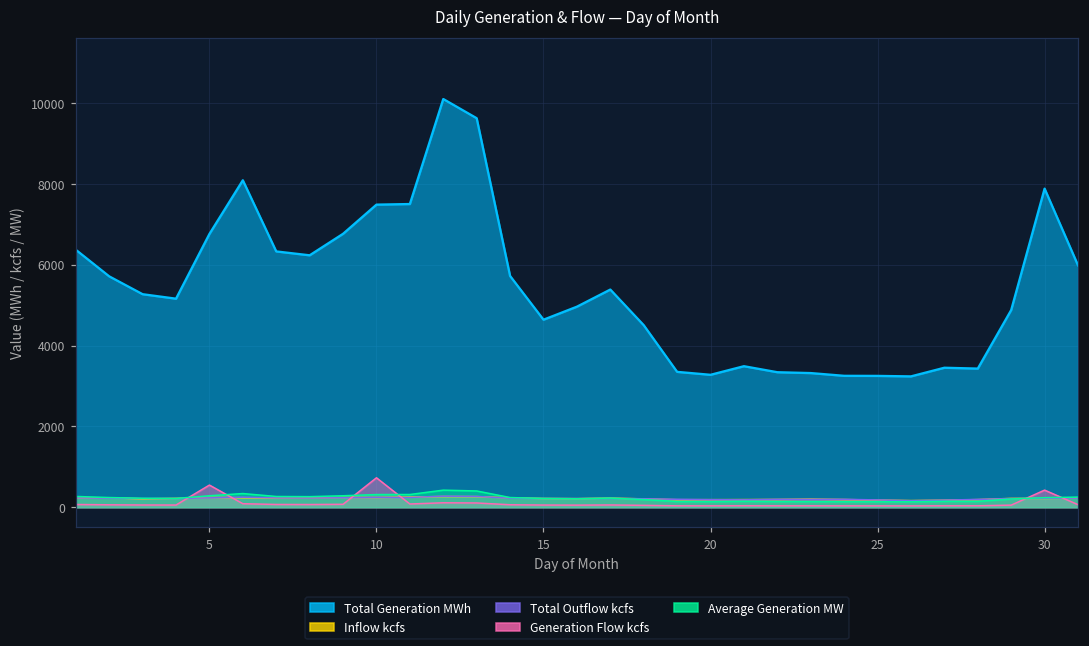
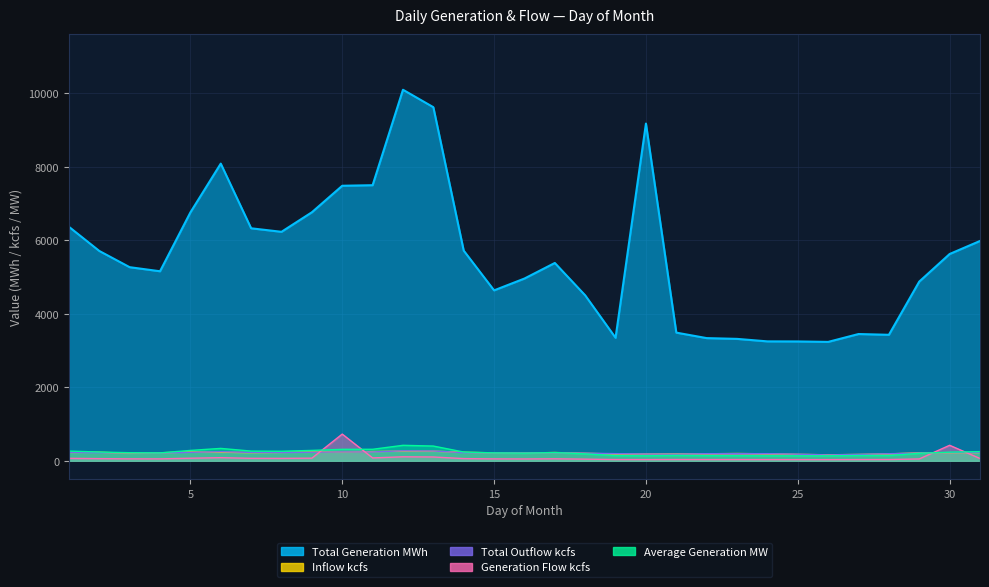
  {
    "Total Generation MWh": {
      "5": 6800,
      "10": 7500,
      "15": 4600,
-     "20": 3300,
+     "20": 9200,
      "25": 3200,
-     "30": 7900
+     "30": 5600
    },
    "Generation Flow kcfs": {
-     "5": 500,
+     "5": 100,
      "10": 700,
      "15": 100,
      "20": 0,
      "25": 0,
      "30": 400
    },
    "Average Generation MW": {
      "10": 300
    }
  }
